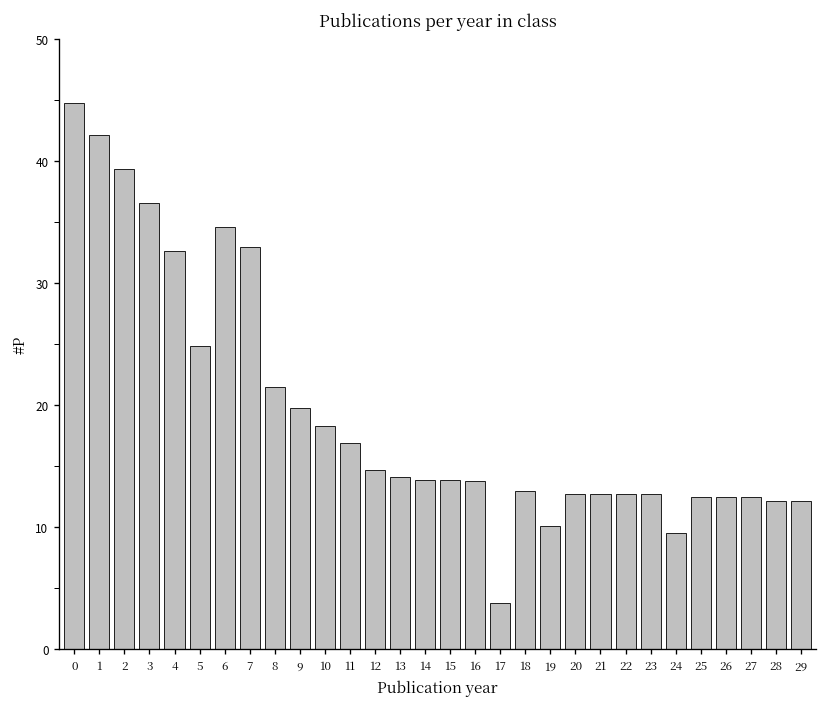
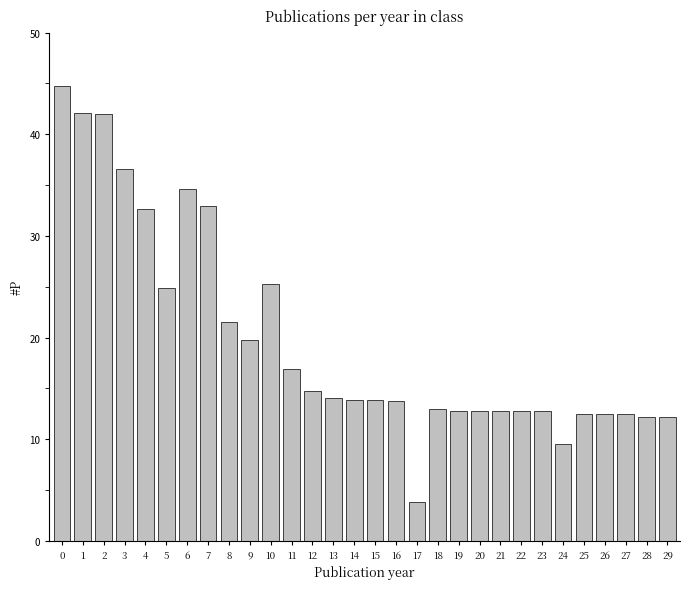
  {
    "0": 44.7,
    "1": 42.1,
-   "2": 39.4,
+   "2": 42.0,
    "3": 36.6,
    "4": 32.6,
    "5": 24.8,
    "6": 34.6,
    "7": 33.0,
    "8": 21.5,
    "9": 19.8,
-   "10": 18.3,
+   "10": 25.3,
    "11": 16.9,
    "12": 14.7,
    "13": 14.1,
    "14": 13.9,
    "15": 13.8,
    "16": 13.8,
    "17": 3.8,
    "18": 13.0,
-   "19": 10.1,
+   "19": 12.8,
    "20": 12.8,
    "21": 12.8,
    "22": 12.8,
    "23": 12.7,
    "24": 9.5,
    "25": 12.5,
    "26": 12.5,
    "27": 12.5,
    "28": 12.2,
    "29": 12.2
  }
